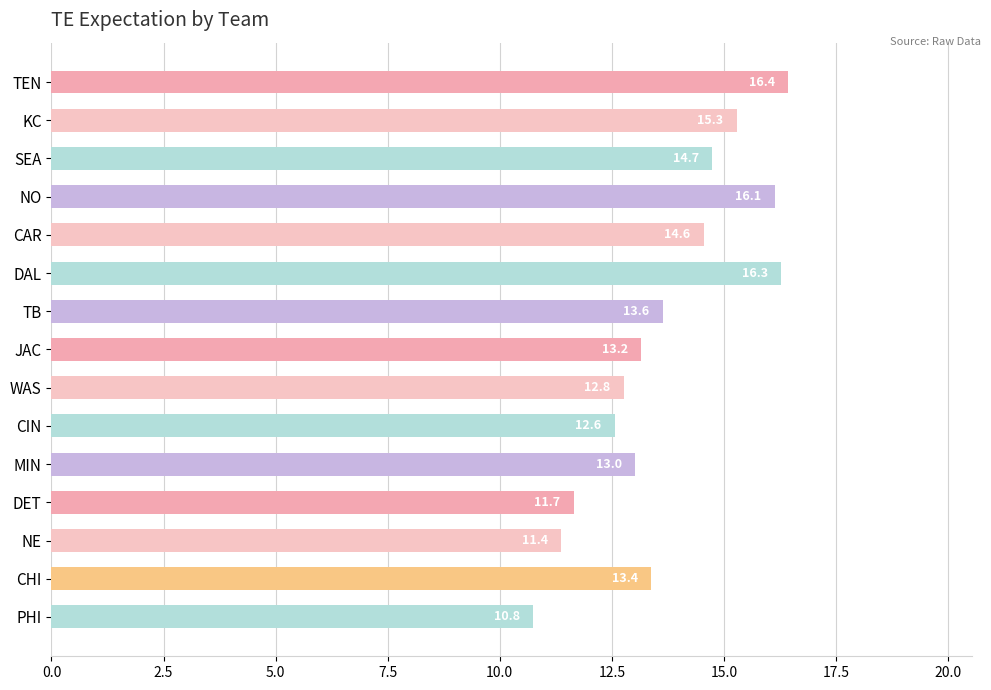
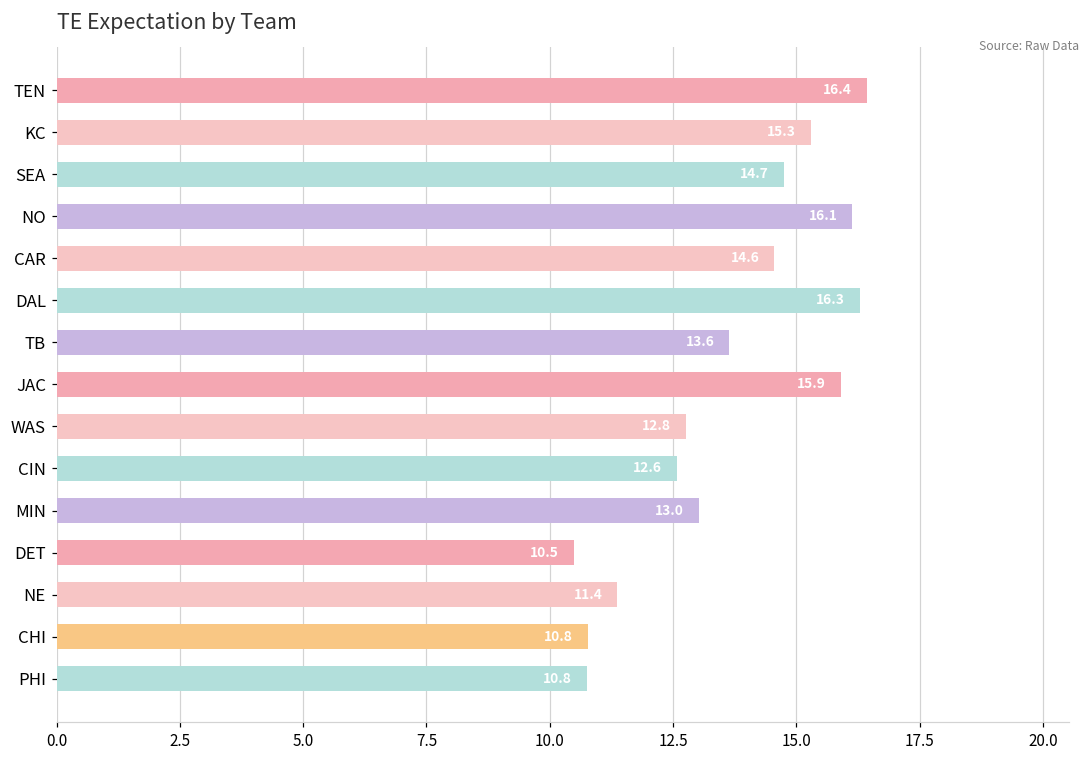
  {
    "TEN": 16.4,
    "KC": 15.3,
    "SEA": 14.7,
    "NO": 16.1,
    "CAR": 14.6,
    "DAL": 16.3,
    "TB": 13.6,
-   "JAC": 13.2,
+   "JAC": 15.9,
    "WAS": 12.8,
    "CIN": 12.6,
    "MIN": 13.0,
-   "DET": 11.7,
+   "DET": 10.5,
    "NE": 11.4,
-   "CHI": 13.4,
+   "CHI": 10.8,
    "PHI": 10.8
  }
